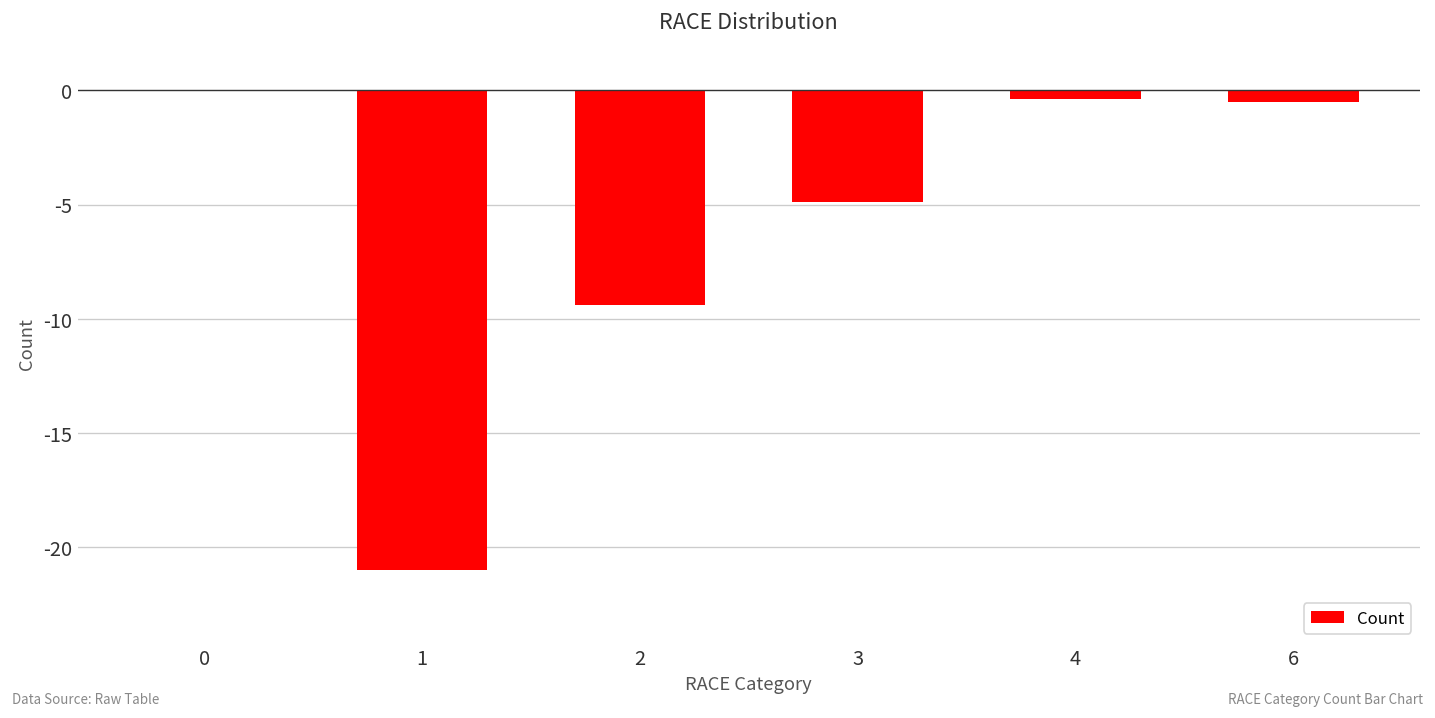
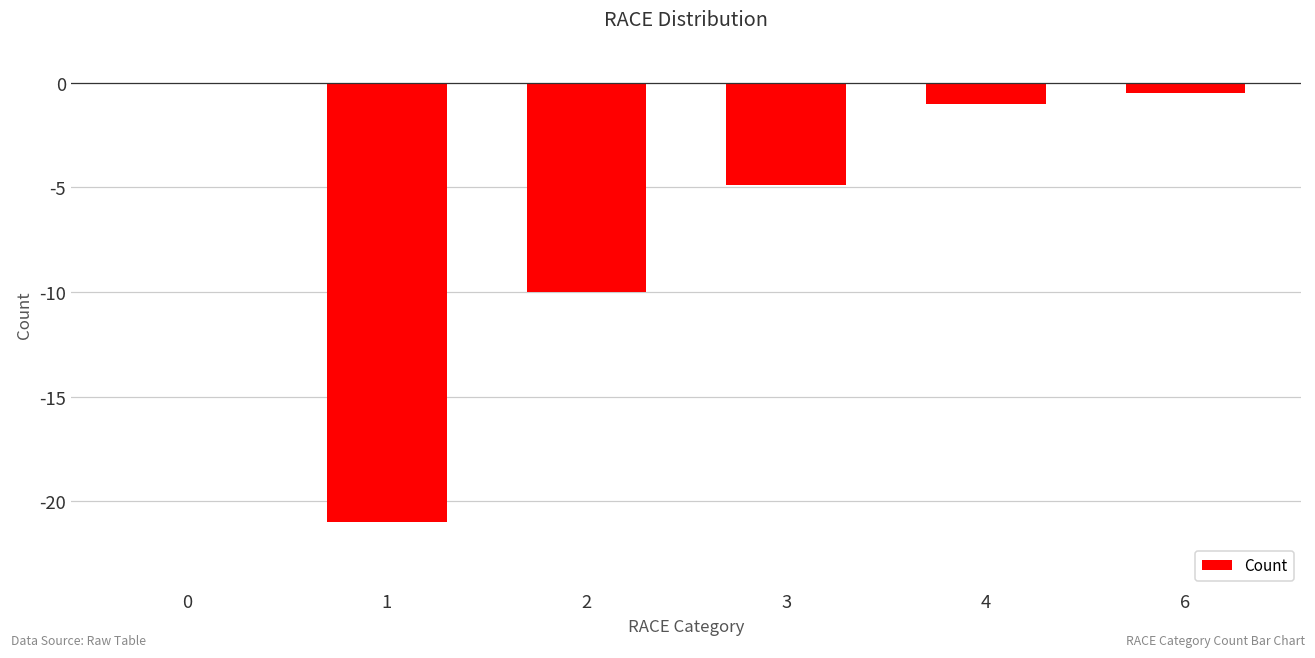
  {
    "0": 0.0,
    "1": -21.0,
-   "2": -9.4,
+   "2": -10.0,
    "3": -4.9,
-   "4": -0.4,
+   "4": -1.0,
    "6": -0.5
  }
